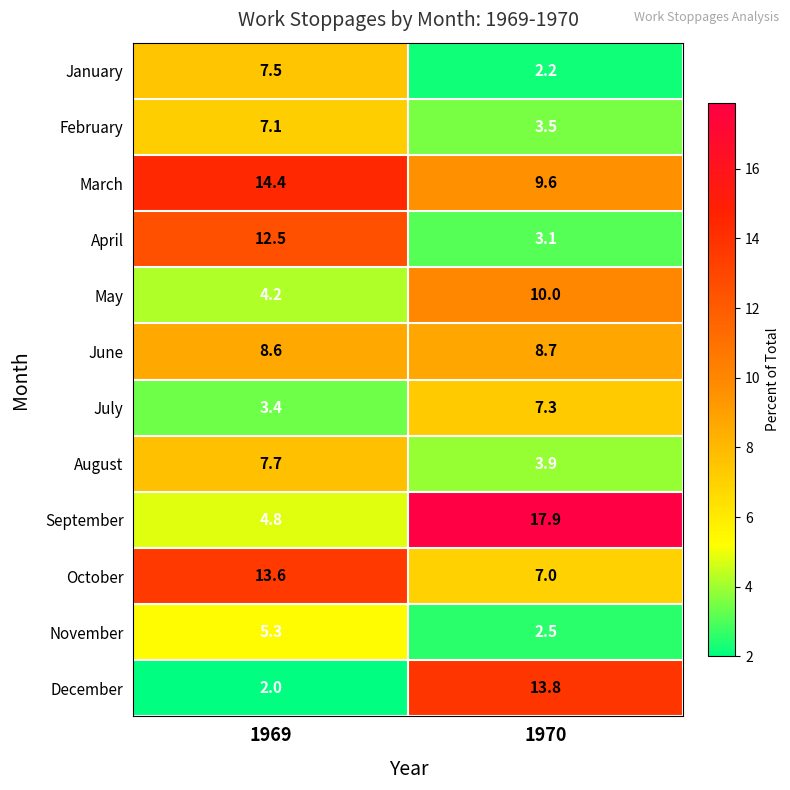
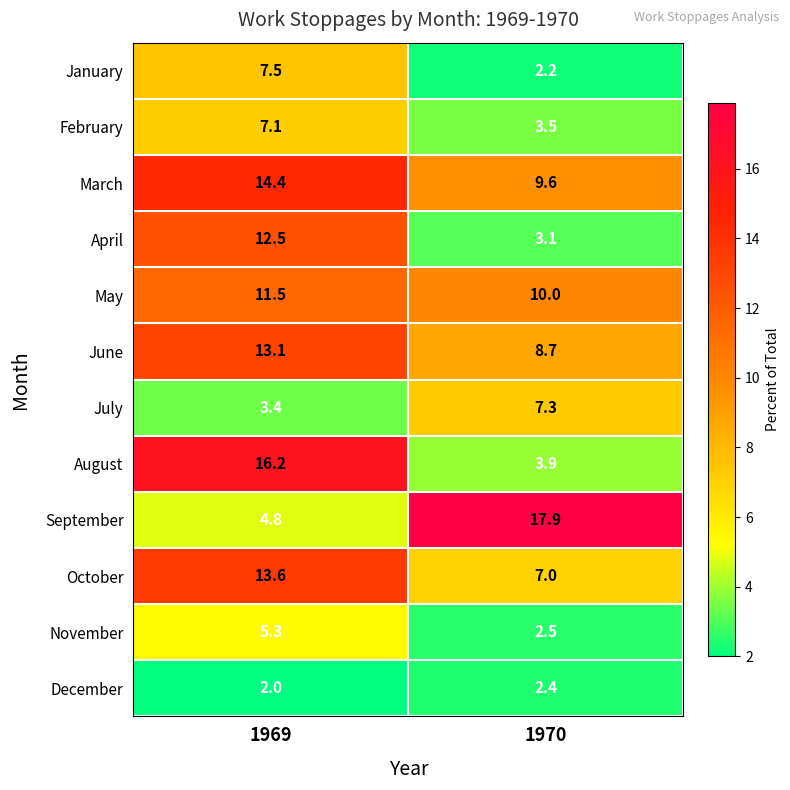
  {
    "January": {
      "1969": 7.5,
      "1970": 2.2
    },
    "February": {
      "1969": 7.1,
      "1970": 3.5
    },
    "March": {
      "1969": 14.4,
      "1970": 9.6
    },
    "April": {
      "1969": 12.5,
      "1970": 3.1
    },
    "May": {
-     "1969": 4.2,
+     "1969": 11.5,
      "1970": 10.0
    },
    "June": {
-     "1969": 8.6,
+     "1969": 13.1,
      "1970": 8.7
    },
    "July": {
      "1969": 3.4,
      "1970": 7.3
    },
    "August": {
-     "1969": 7.7,
+     "1969": 16.2,
      "1970": 3.9
    },
    "September": {
      "1969": 4.8,
      "1970": 17.9
    },
    "October": {
      "1969": 13.6,
      "1970": 7.0
    },
    "November": {
      "1969": 5.3,
      "1970": 2.5
    },
    "December": {
      "1969": 2.0,
-     "1970": 13.8
+     "1970": 2.4
    }
  }
